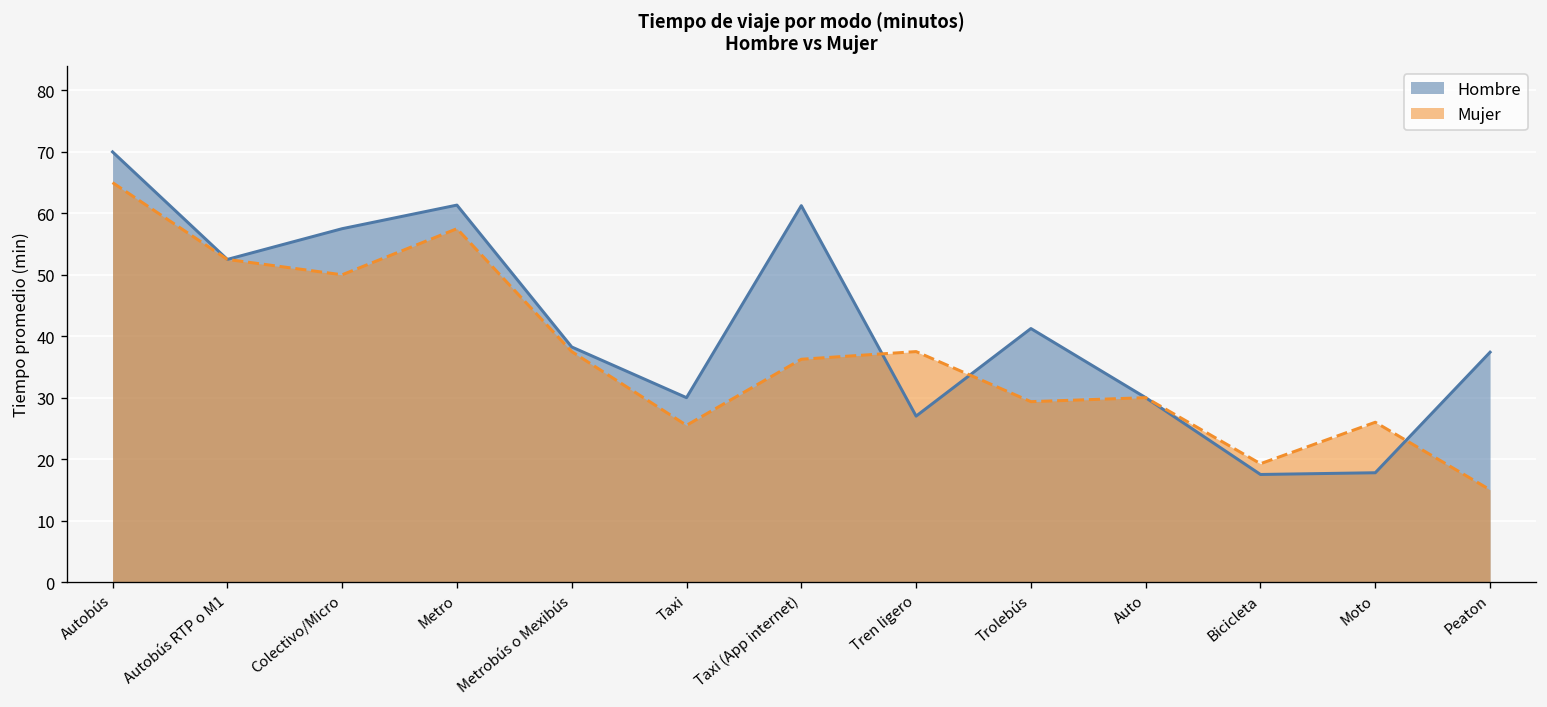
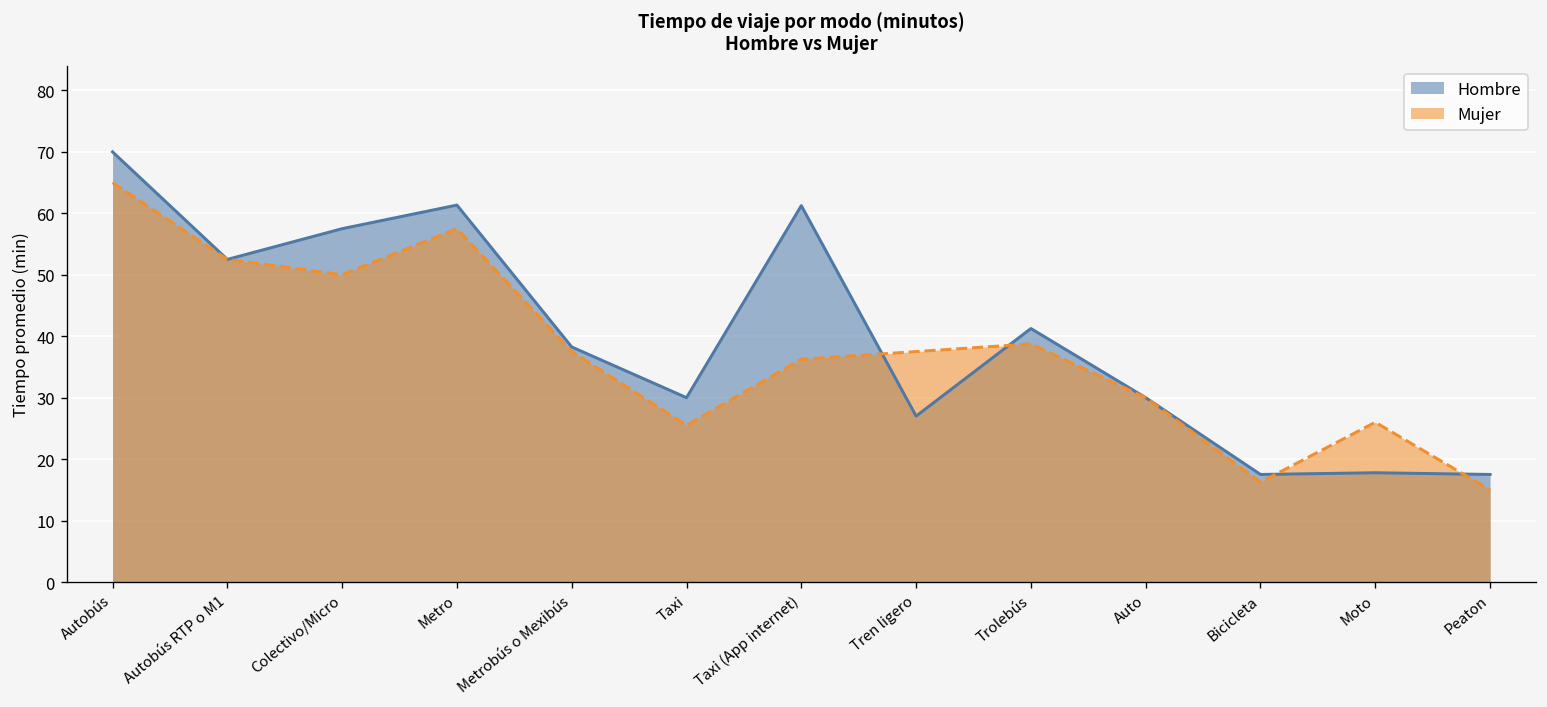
  {
    "Hombre": {
      "Autobús": 70,
      "Colectivo/Micro": 58,
      "Metro": 61,
      "Metrobús o Mexibús": 38,
      "Taxi": 30,
      "Taxi (App internet)": 61,
      "Tren ligero": 27,
      "Trolebús": 41,
      "Bicicleta": 18,
      "Moto": 18,
-     "Peaton": 37
+     "Peaton": 18
    },
    "Mujer": {
      "Autobús": 65,
      "Colectivo/Micro": 50,
      "Metro": 58,
      "Metrobús o Mexibús": 38,
      "Taxi": 26,
      "Taxi (App internet)": 36,
      "Tren ligero": 38,
-     "Trolebús": 29,
-     "Bicicleta": 19,
+     "Trolebús": 39,
+     "Bicicleta": 16,
      "Moto": 26,
      "Peaton": 15
    }
  }
